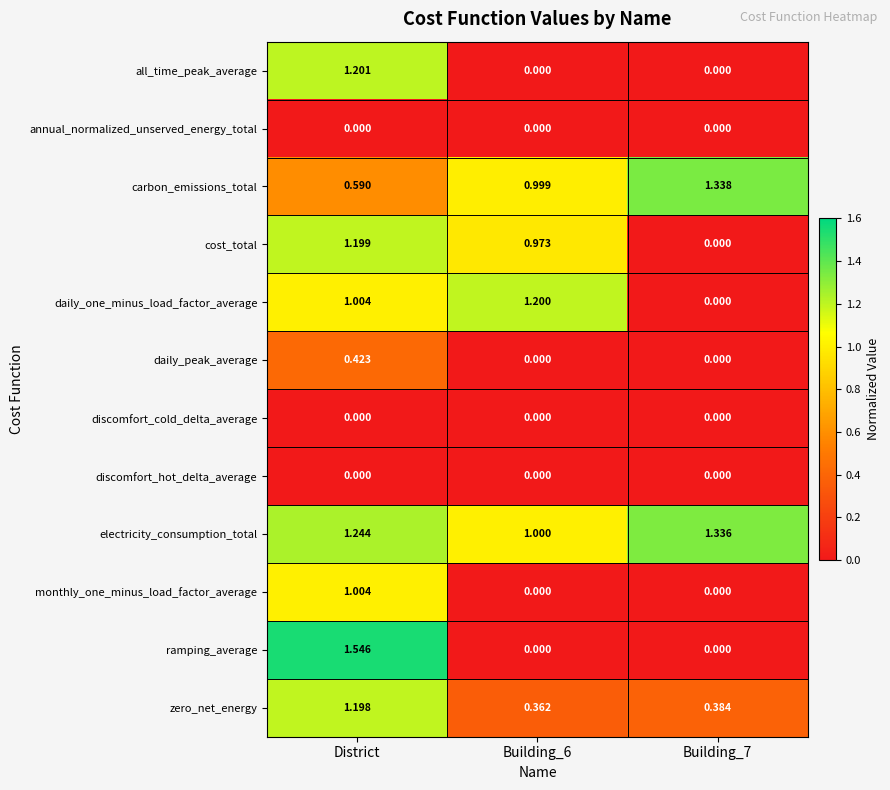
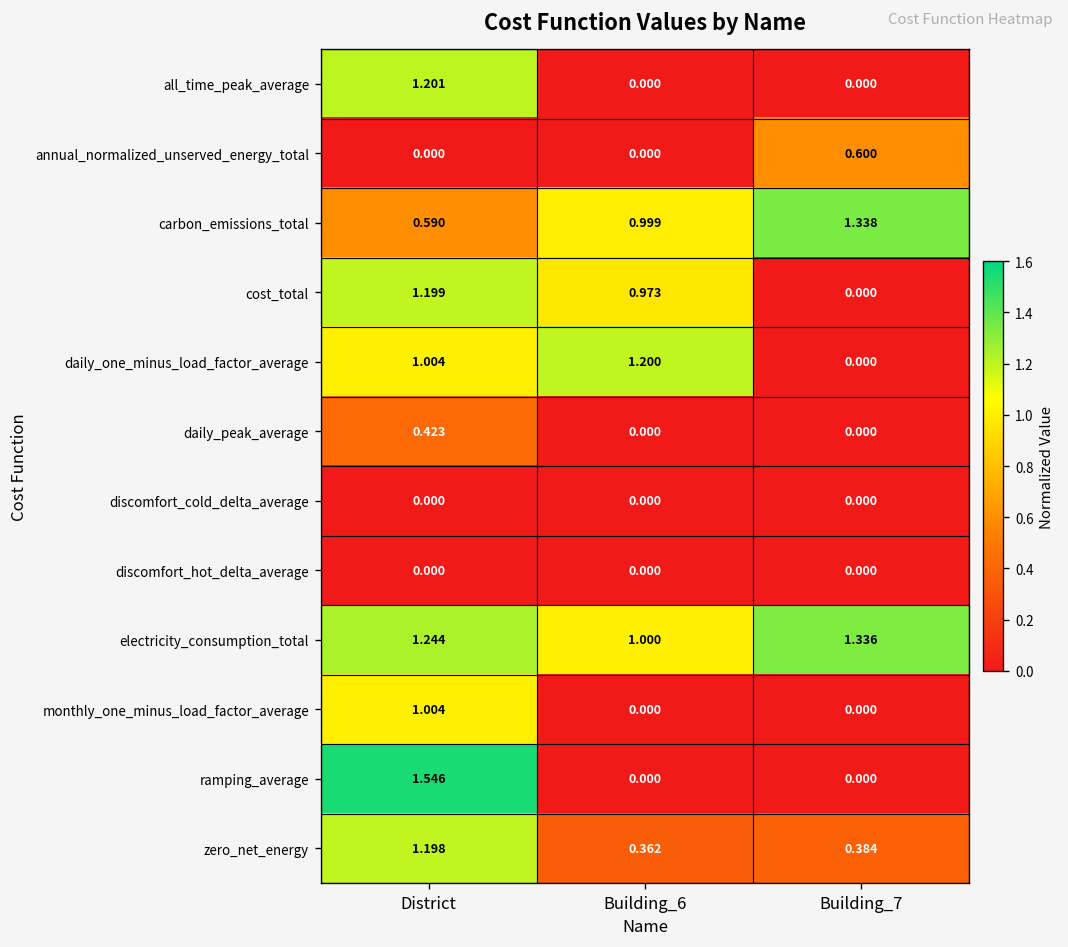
  {
    "all_time_peak_average": {
      "District": 1.201,
      "Building_6": 0.000,
      "Building_7": 0.000
    },
    "annual_normalized_unserved_energy_total": {
      "District": 0.000,
      "Building_6": 0.000,
-     "Building_7": 0.000
+     "Building_7": 0.600
    },
    "carbon_emissions_total": {
      "District": 0.590,
      "Building_6": 0.999,
      "Building_7": 1.338
    },
    "cost_total": {
      "District": 1.199,
      "Building_6": 0.973,
      "Building_7": 0.000
    },
    "daily_one_minus_load_factor_average": {
      "District": 1.004,
      "Building_6": 1.200,
      "Building_7": 0.000
    },
    "daily_peak_average": {
      "District": 0.423,
      "Building_6": 0.000,
      "Building_7": 0.000
    },
    "discomfort_cold_delta_average": {
      "District": 0.000,
      "Building_6": 0.000,
      "Building_7": 0.000
    },
    "discomfort_hot_delta_average": {
      "District": 0.000,
      "Building_6": 0.000,
      "Building_7": 0.000
    },
    "electricity_consumption_total": {
      "District": 1.244,
      "Building_6": 1.000,
      "Building_7": 1.336
    },
    "monthly_one_minus_load_factor_average": {
      "District": 1.004,
      "Building_6": 0.000,
      "Building_7": 0.000
    },
    "ramping_average": {
      "District": 1.546,
      "Building_6": 0.000,
      "Building_7": 0.000
    },
    "zero_net_energy": {
      "District": 1.198,
      "Building_6": 0.362,
      "Building_7": 0.384
    }
  }
